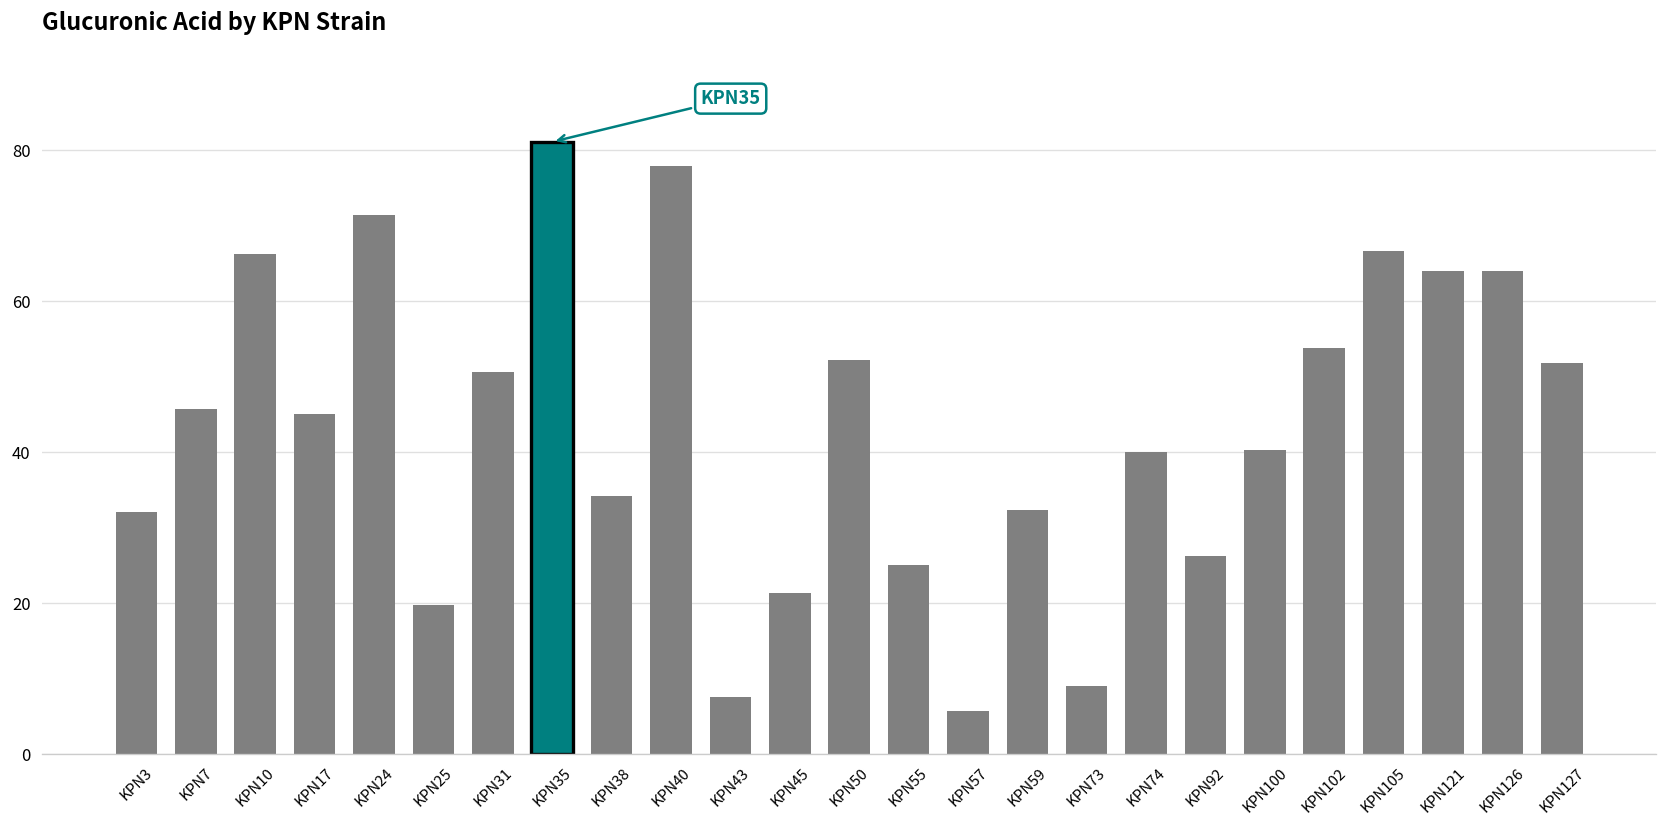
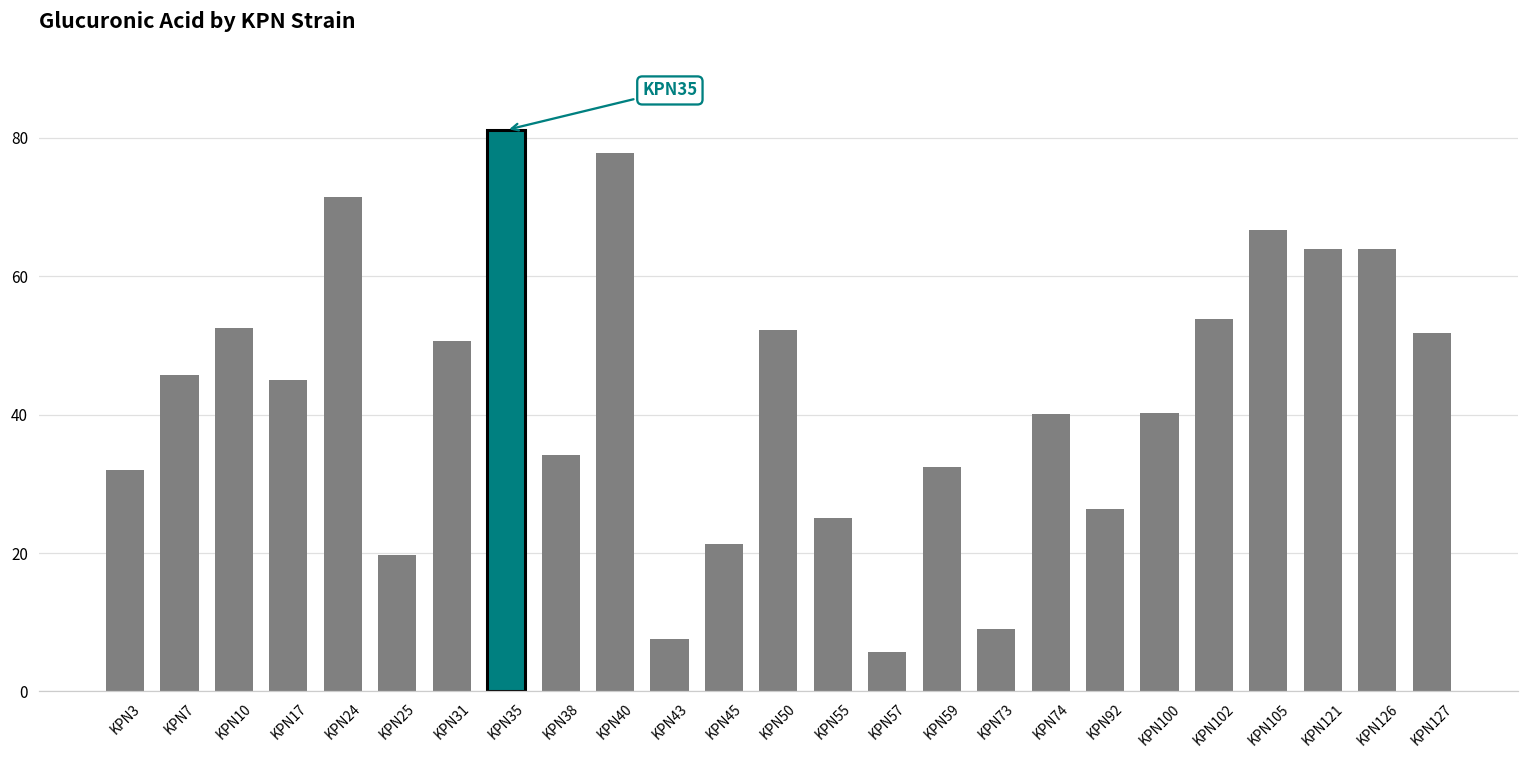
  {
    "KPN3": 32,
    "KPN7": 46,
-   "KPN10": 66,
+   "KPN10": 53,
    "KPN17": 45,
    "KPN24": 72,
    "KPN25": 20,
    "KPN31": 51,
    "KPN35": 81,
    "KPN38": 34,
    "KPN40": 78,
    "KPN43": 8,
    "KPN45": 21,
    "KPN50": 52,
    "KPN55": 25,
    "KPN57": 6,
    "KPN59": 32,
    "KPN73": 9,
    "KPN74": 40,
    "KPN92": 26,
    "KPN100": 40,
    "KPN102": 54,
    "KPN105": 67,
    "KPN121": 64,
    "KPN126": 64,
    "KPN127": 52
  }
